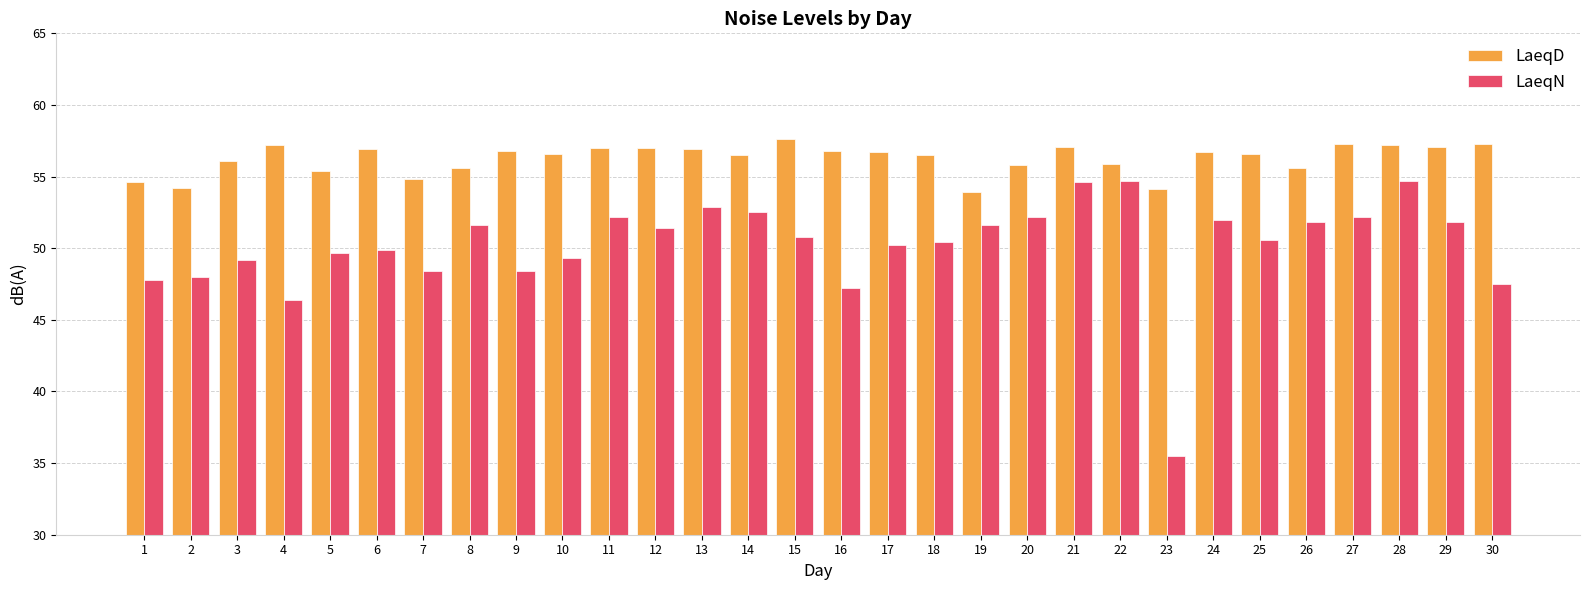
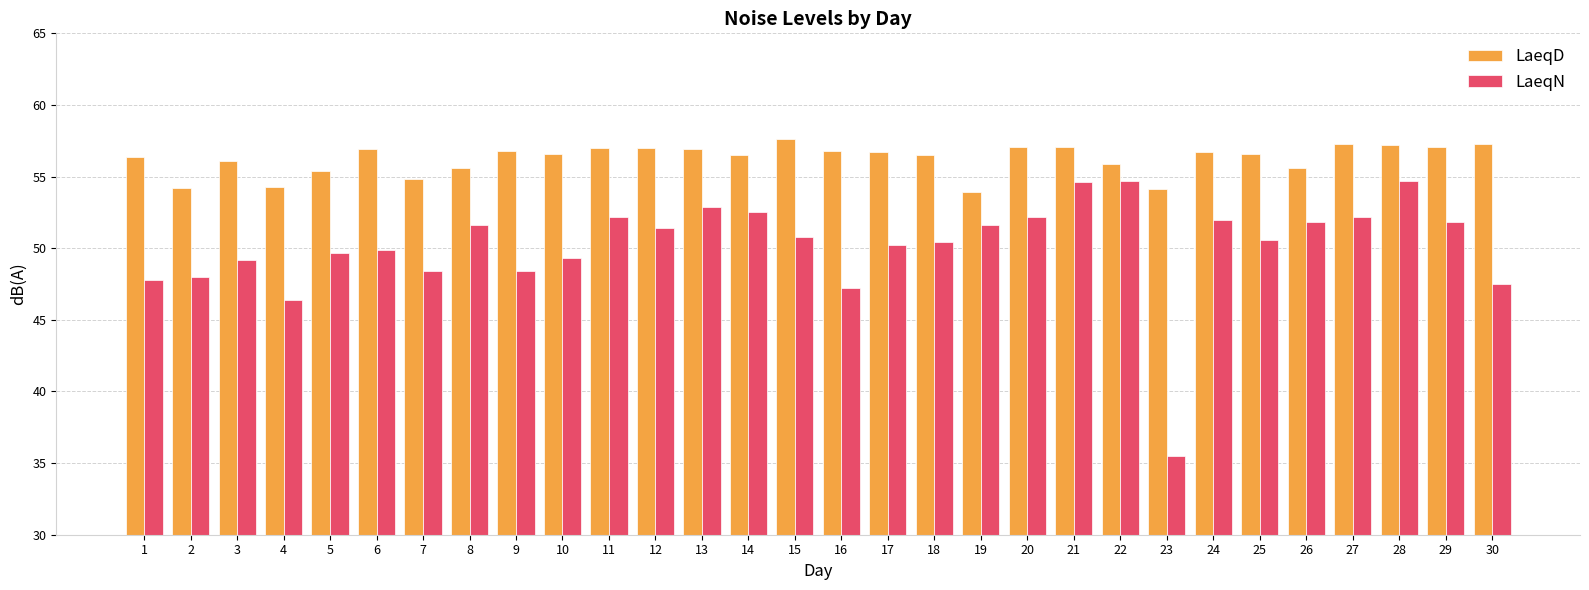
  {
    "LaeqD": {
-     "1": 54.6,
+     "1": 56.4,
      "2": 54.2,
      "3": 56.1,
-     "4": 57.2,
+     "4": 54.3,
      "5": 55.4,
      "6": 56.9,
      "7": 54.8,
      "8": 55.6,
      "9": 56.8,
      "10": 56.6,
      "11": 57.0,
      "12": 57.0,
      "13": 56.9,
      "14": 56.5,
      "15": 57.6,
      "16": 56.8,
      "17": 56.7,
      "18": 56.5,
      "19": 53.9,
-     "20": 55.8,
+     "20": 57.1,
      "21": 57.1,
      "22": 55.9,
      "23": 54.1,
      "24": 56.7,
      "25": 56.6,
      "26": 55.6,
      "27": 57.3,
      "28": 57.2,
      "29": 57.1,
      "30": 57.3
    },
    "LaeqN": {
      "1": 47.8,
      "2": 48.0,
      "3": 49.2,
      "4": 46.4,
      "5": 49.7,
      "6": 49.9,
      "7": 48.4,
      "8": 51.6,
      "9": 48.4,
      "10": 49.3,
      "11": 52.2,
      "12": 51.4,
      "13": 52.9,
      "14": 52.5,
      "15": 50.8,
      "16": 47.2,
      "17": 50.2,
      "18": 50.4,
      "19": 51.6,
      "20": 52.2,
      "21": 54.6,
      "22": 54.7,
      "23": 35.5,
      "24": 52.0,
      "25": 50.6,
      "26": 51.8,
      "27": 52.2,
      "28": 54.7,
      "29": 51.8,
      "30": 47.5
    }
  }
